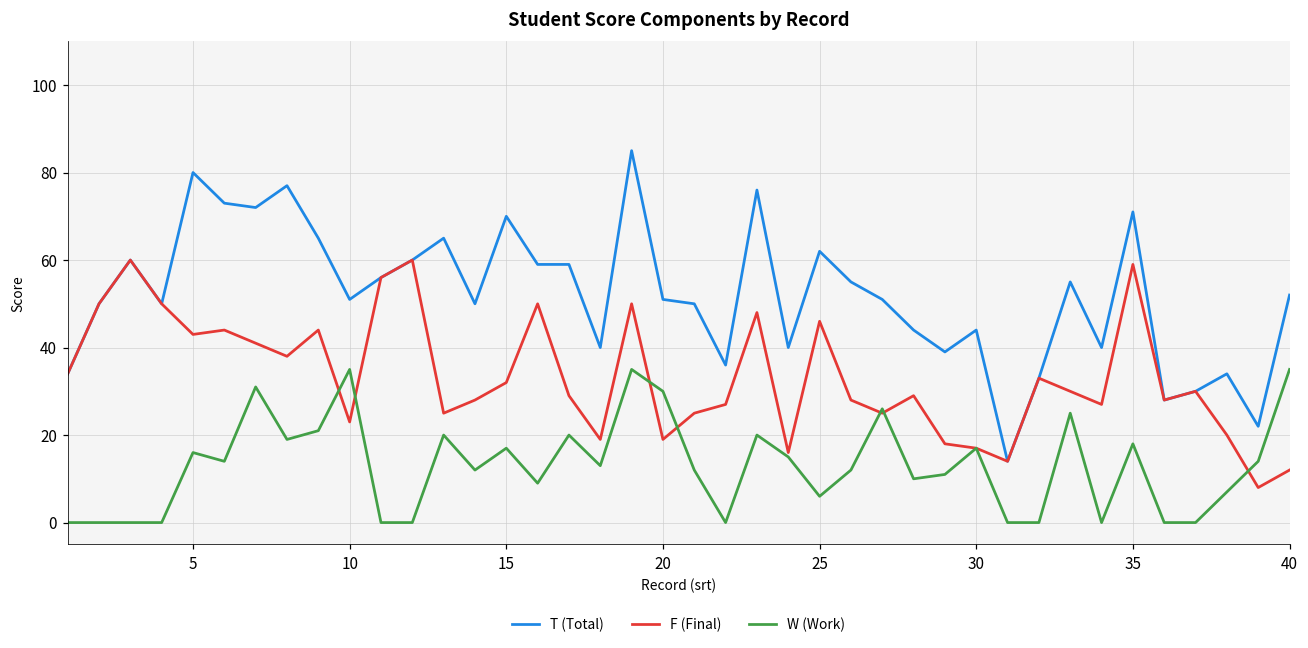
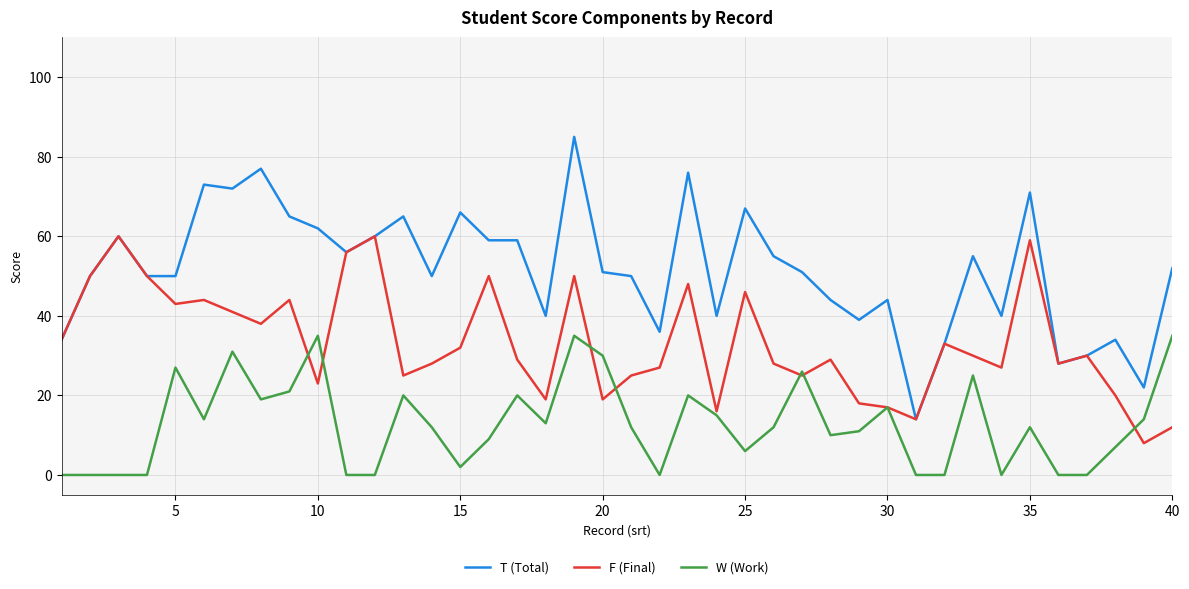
  {
    "T (Total)": {
-     "5": 80,
-     "10": 51,
-     "15": 70,
+     "5": 50,
+     "10": 62,
+     "15": 66,
      "20": 51,
-     "25": 62,
+     "25": 67,
      "30": 44,
      "35": 71,
      "40": 52
    },
    "F (Final)": {
      "5": 43,
      "10": 23,
      "15": 32,
      "20": 19,
      "25": 46,
      "35": 59,
      "40": 12
    },
    "W (Work)": {
-     "5": 16,
+     "5": 27,
      "10": 35,
-     "15": 17,
+     "15": 2,
      "20": 30,
      "25": 6,
-     "35": 18,
+     "35": 12,
      "40": 35
    }
  }
